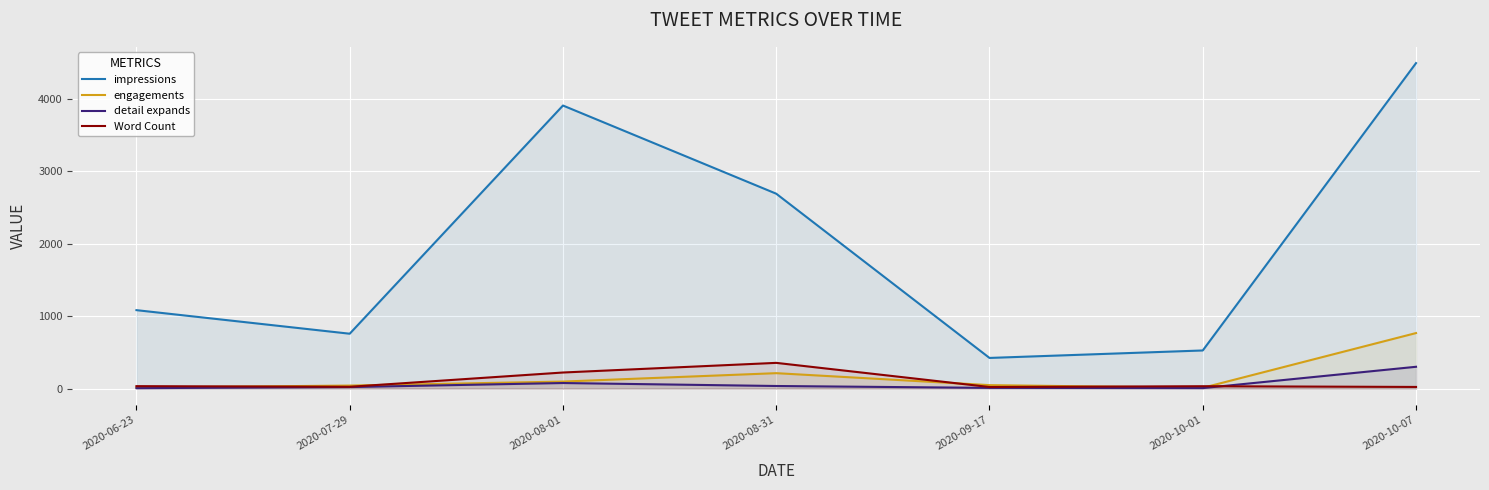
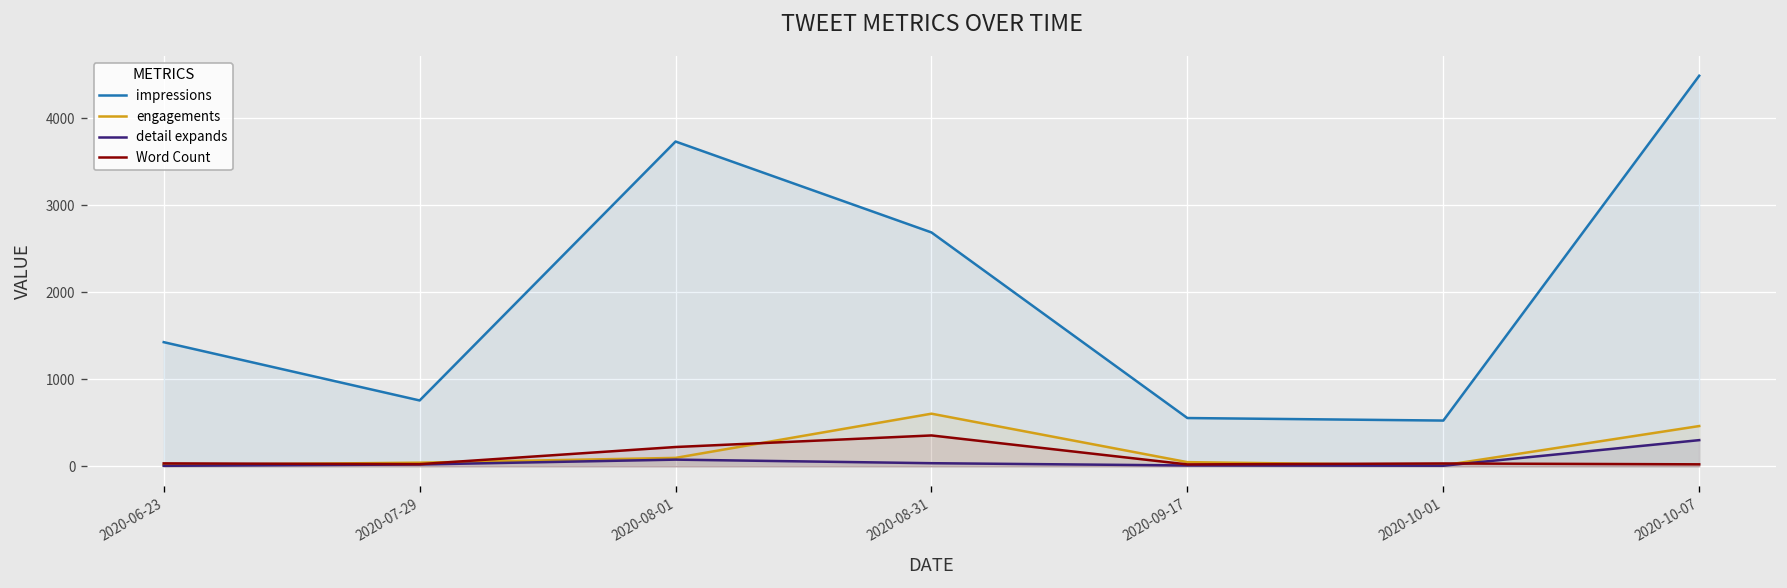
  {
    "impressions": {
-     "2020-06-23": 1100,
+     "2020-06-23": 1400,
      "2020-07-29": 800,
-     "2020-08-01": 3900,
+     "2020-08-01": 3700,
      "2020-08-31": 2700,
-     "2020-09-17": 400,
+     "2020-09-17": 600,
      "2020-10-01": 500,
      "2020-10-07": 4500
    },
    "engagements": {
-     "2020-08-31": 200,
-     "2020-10-07": 800
+     "2020-08-31": 600,
+     "2020-10-07": 500
    },
    "detail expands": {
      "2020-08-31": 0,
      "2020-10-07": 300
    },
    "Word Count": {
      "2020-08-01": 200,
      "2020-08-31": 400,
      "2020-10-07": 0
    }
  }
